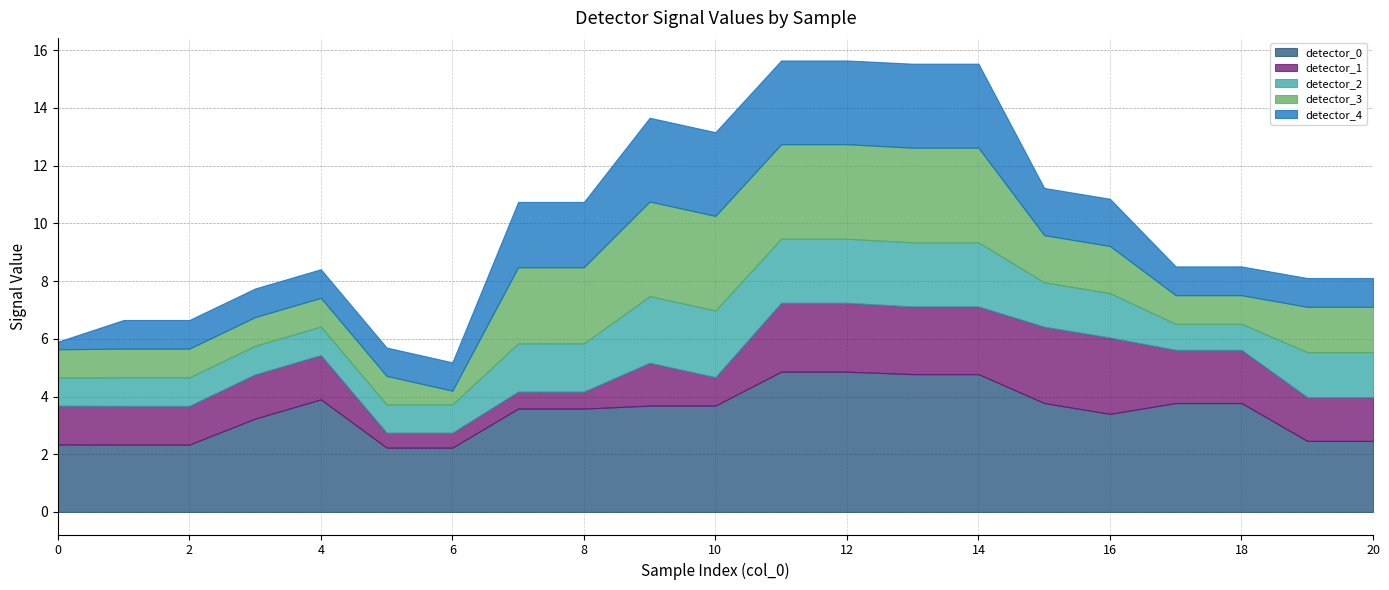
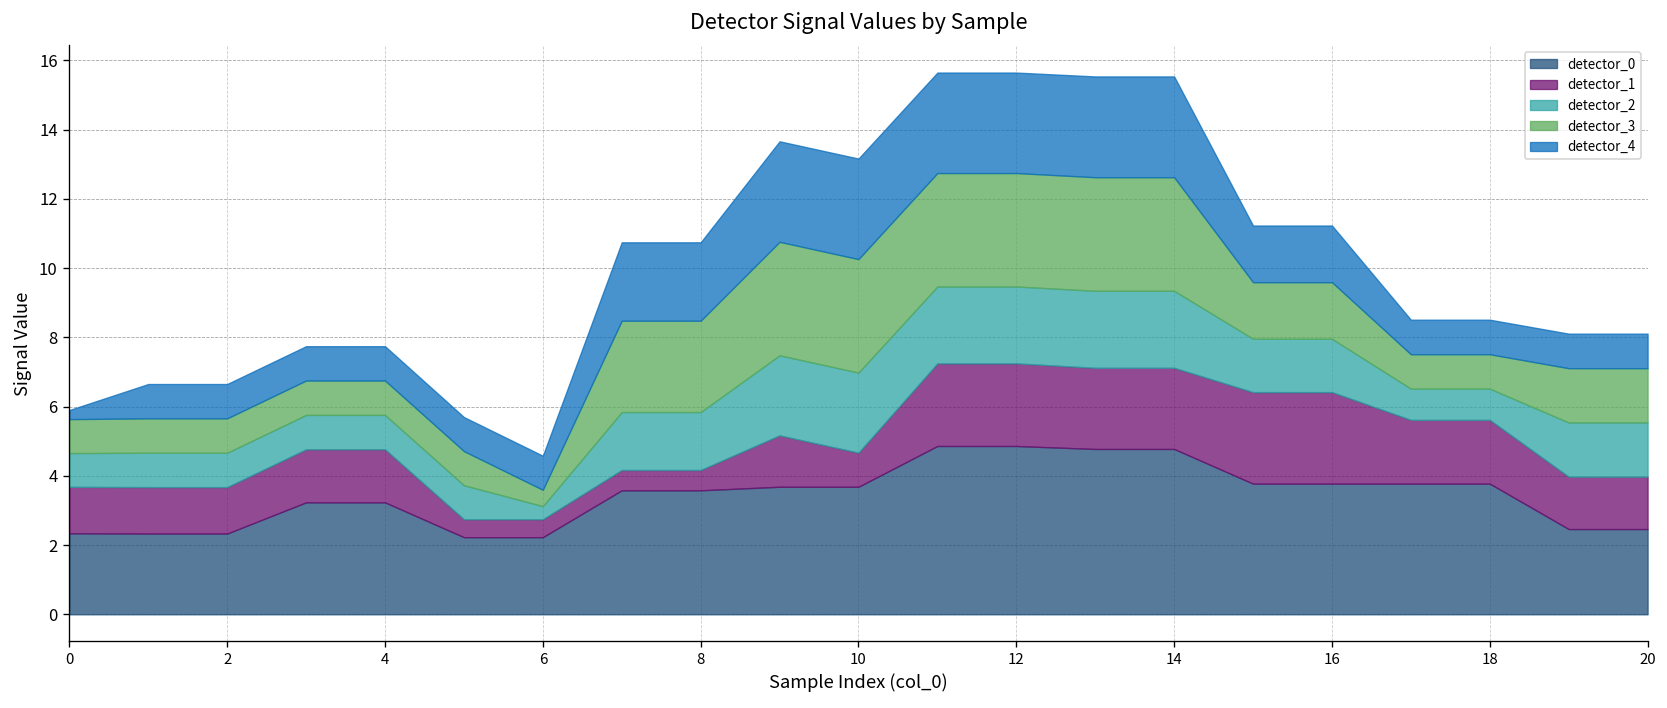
  {
    "detector_0": {
      "0": 2.3,
      "2": 2.3,
-     "4": 3.9,
+     "4": 3.2,
      "6": 2.2,
      "8": 3.6,
      "10": 3.7,
      "12": 4.9,
      "14": 4.8,
-     "16": 3.4,
+     "16": 3.8,
      "18": 3.8,
      "20": 2.5
    },
    "detector_1": {
      "0": 1.3,
      "2": 1.3,
      "4": 1.5,
      "6": 0.5,
      "8": 0.6,
      "10": 1.0,
      "12": 2.4,
      "14": 2.3,
      "16": 2.6,
      "18": 1.8,
      "20": 1.5
    },
    "detector_2": {
      "0": 1.0,
      "2": 1.0,
      "4": 1.0,
-     "6": 1.0,
+     "6": 0.4,
      "8": 1.7,
      "10": 2.3,
      "12": 2.2,
      "14": 2.2,
      "16": 1.5,
      "18": 0.9,
      "20": 1.6
    },
    "detector_3": {
      "0": 1.0,
      "2": 1.0,
      "4": 1.0,
      "6": 0.5,
      "8": 2.6,
      "10": 3.3,
      "12": 3.3,
      "14": 3.3,
      "16": 1.6,
      "18": 1.0,
      "20": 1.6
    },
    "detector_4": {
      "0": 0.3,
      "2": 1.0,
      "4": 1.0,
      "6": 1.0,
      "8": 2.3,
      "10": 2.9,
      "12": 2.9,
      "14": 2.9,
      "16": 1.6,
      "18": 1.0,
      "20": 1.0
    }
  }
